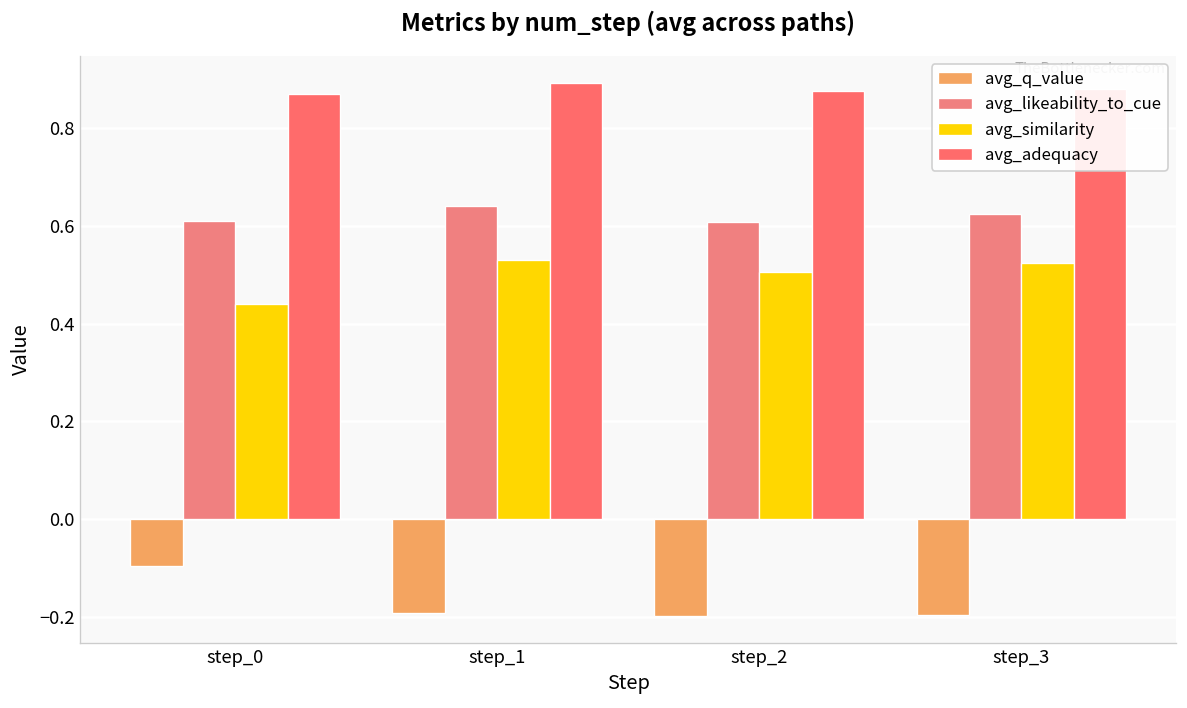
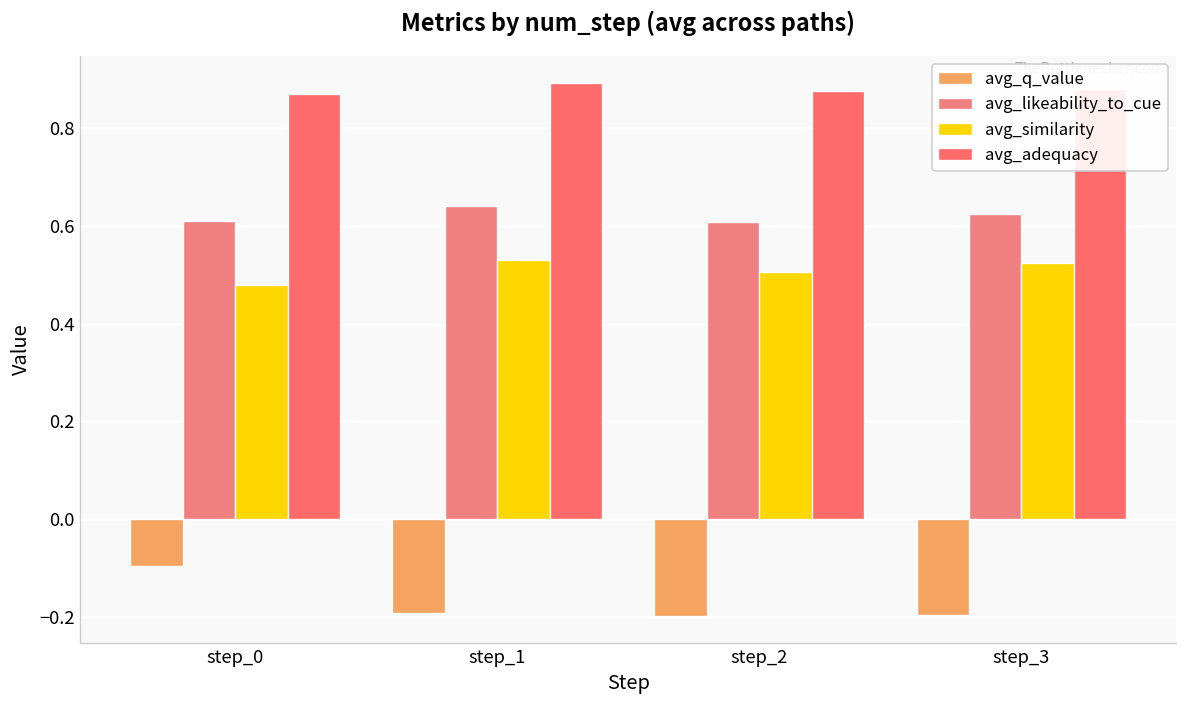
  {
    "avg_similarity": {
-     "step_0": 0.44,
+     "step_0": 0.48,
      "step_1": 0.53,
      "step_2": 0.51,
      "step_3": 0.52
    }
  }
